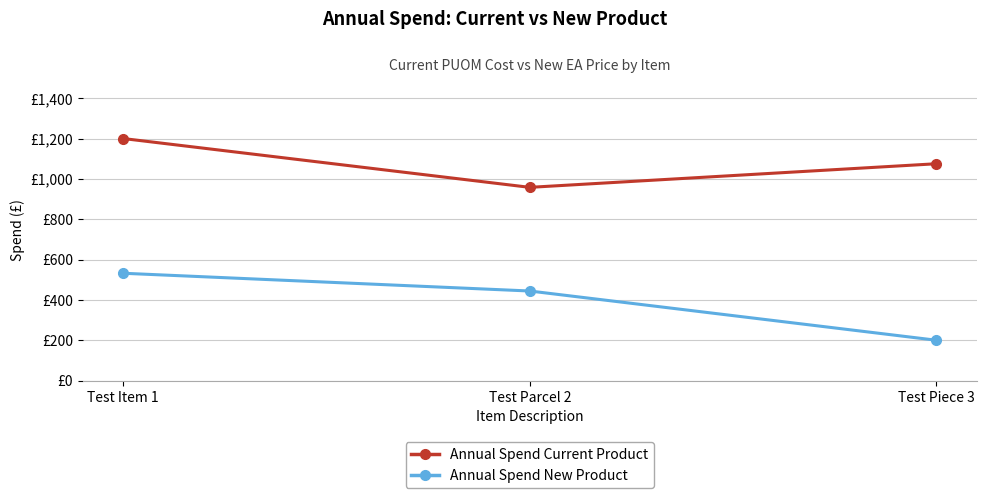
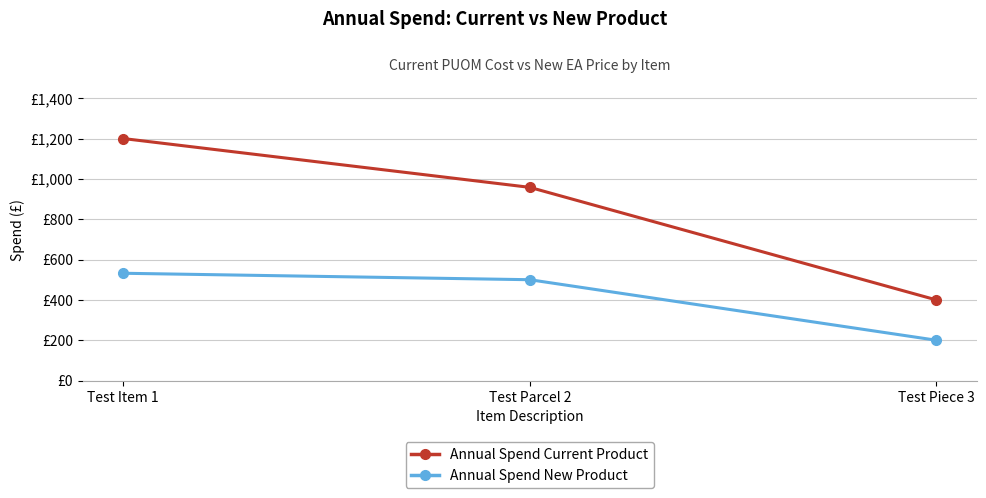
  {
    "Annual Spend Current Product": {
      "Test Item 1": "£1,200",
      "Test Parcel 2": "£960",
-     "Test Piece 3": "£1,080"
+     "Test Piece 3": "£400"
    },
    "Annual Spend New Product": {
      "Test Item 1": "£530",
-     "Test Parcel 2": "£440",
+     "Test Parcel 2": "£500",
      "Test Piece 3": "£200"
    }
  }
